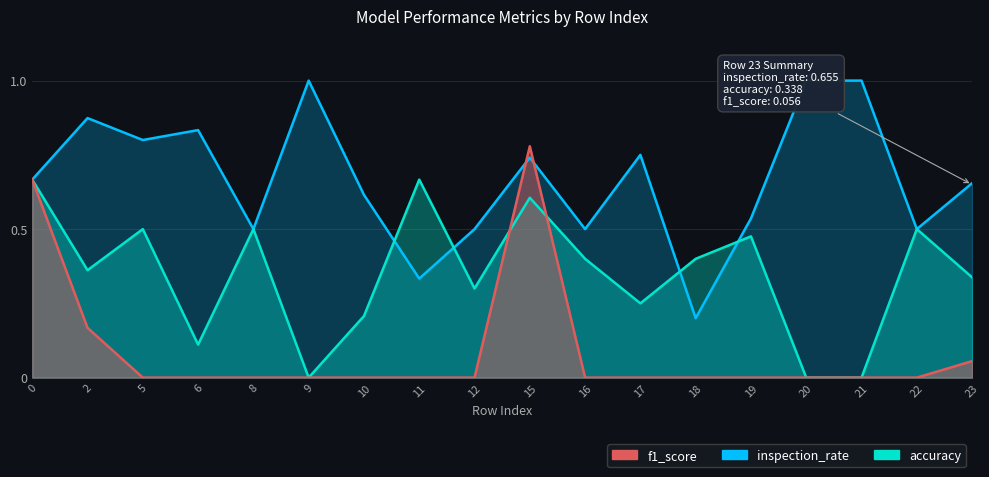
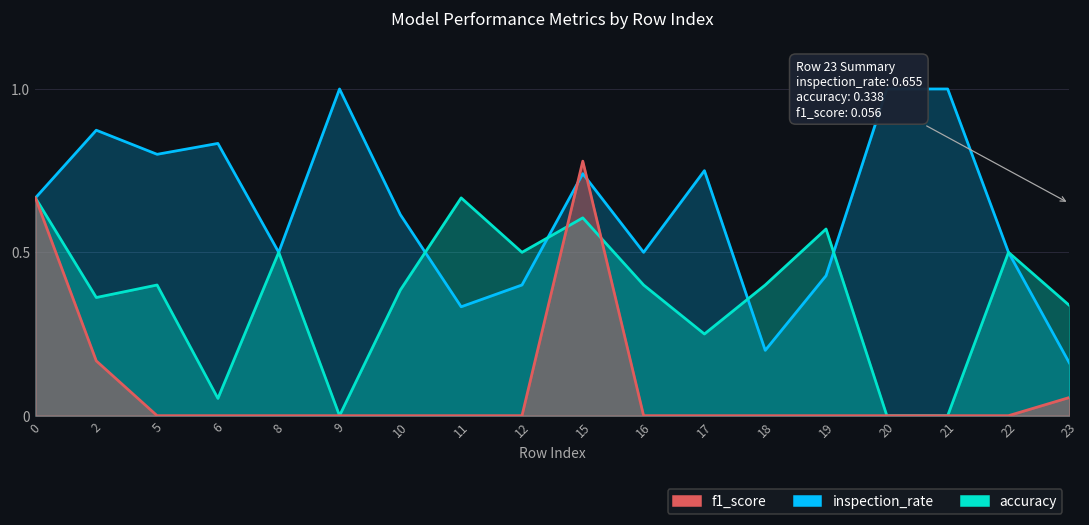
  {
    "inspection_rate": {
      "2": 0.87,
      "5": 0.80,
      "6": 0.83,
      "9": 1.00,
      "10": 0.62,
      "11": 0.33,
-     "12": 0.5,
+     "12": 0.4,
      "15": 0.74,
      "16": 0.50,
      "17": 0.75,
      "18": 0.20,
-     "19": 0.54,
-     "23": 0.65
+     "19": 0.43,
+     "23": 0.16
    },
    "accuracy": {
      "2": 0.36,
-     "5": 0.5,
-     "6": 0.11,
-     "10": 0.21,
+     "5": 0.4,
+     "6": 0.05,
+     "10": 0.38,
      "11": 0.67,
-     "12": 0.3,
+     "12": 0.5,
      "15": 0.61,
      "16": 0.40,
      "17": 0.25,
      "18": 0.40,
-     "19": 0.48,
+     "19": 0.57,
      "23": 0.34
    },
    "f1_score": {
      "2": 0.17,
      "5": 0.00,
      "6": 0.00,
      "8": 0.00,
      "10": 0.00,
      "11": 0.00,
      "12": 0.00,
      "15": 0.78,
      "16": 0.00,
      "17": 0.00,
      "18": 0.00,
      "19": 0.00,
      "22": 0.00,
      "23": 0.06
    }
  }
